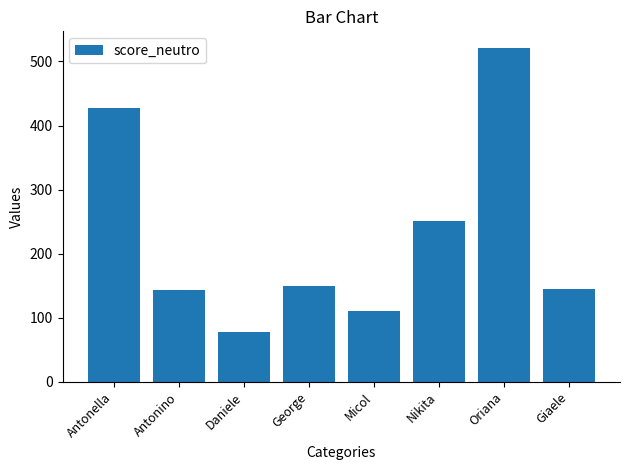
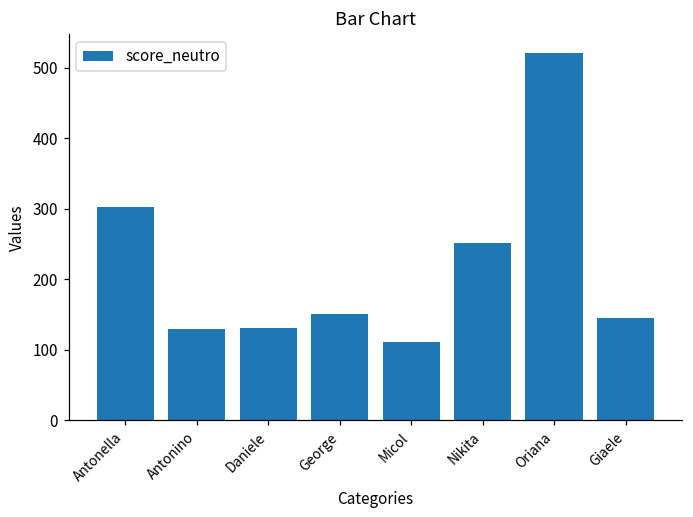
  {
-   "Antonella": 430,
-   "Antonino": 140,
-   "Daniele": 80,
+   "Antonella": 300,
+   "Antonino": 130,
+   "Daniele": 130,
    "George": 150,
    "Micol": 110,
    "Nikita": 250,
    "Oriana": 520,
    "Giaele": 150
  }
